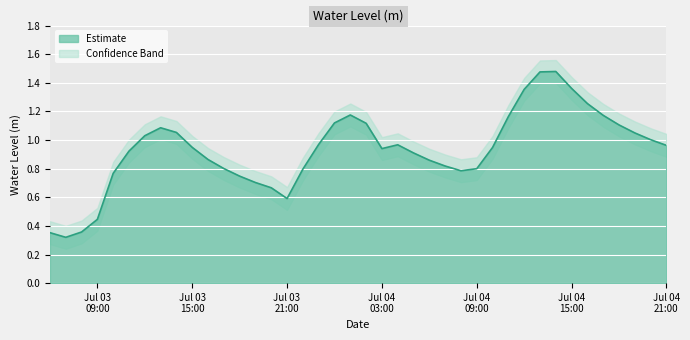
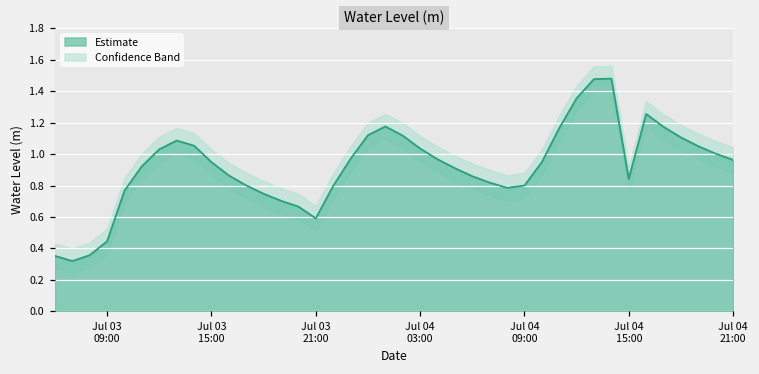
  {
    "Estimate": {
      "Jul 03 09:00": 0.45,
      "Jul 03 15:00": 0.95,
      "Jul 03 21:00": 0.59,
-     "Jul 04 03:00": 0.94,
+     "Jul 04 03:00": 1.04,
      "Jul 04 09:00": 0.80,
-     "Jul 04 15:00": 1.36,
+     "Jul 04 15:00": 0.84,
      "Jul 04 21:00": 0.96
    }
  }
